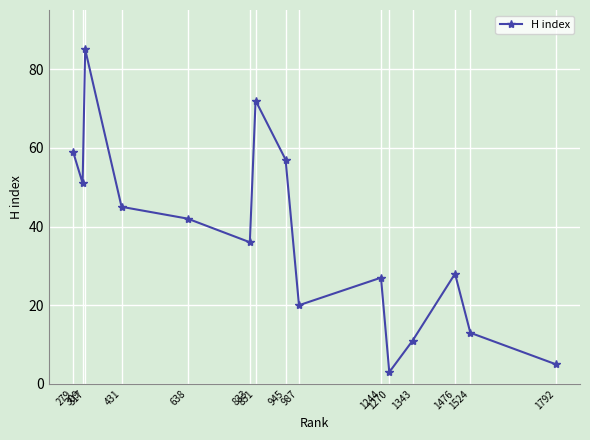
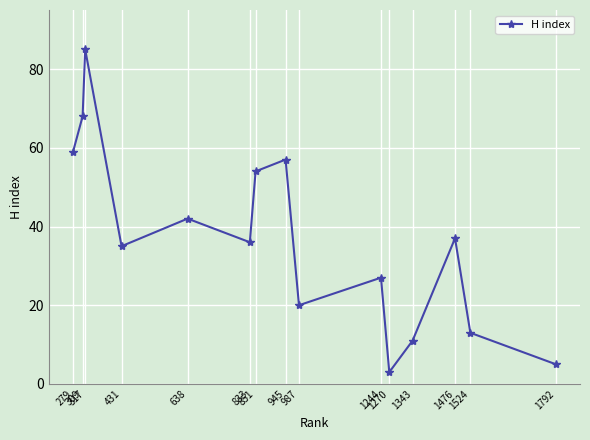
  {
    "279": 59,
-   "309": 51,
+   "309": 68,
    "317": 85,
-   "431": 45,
+   "431": 35,
    "638": 42,
    "833": 36,
-   "851": 72,
+   "851": 54,
    "945": 57,
    "987": 20,
    "1244": 27,
    "1270": 3,
    "1343": 11,
-   "1476": 28,
+   "1476": 37,
    "1524": 13,
    "1792": 5
  }
